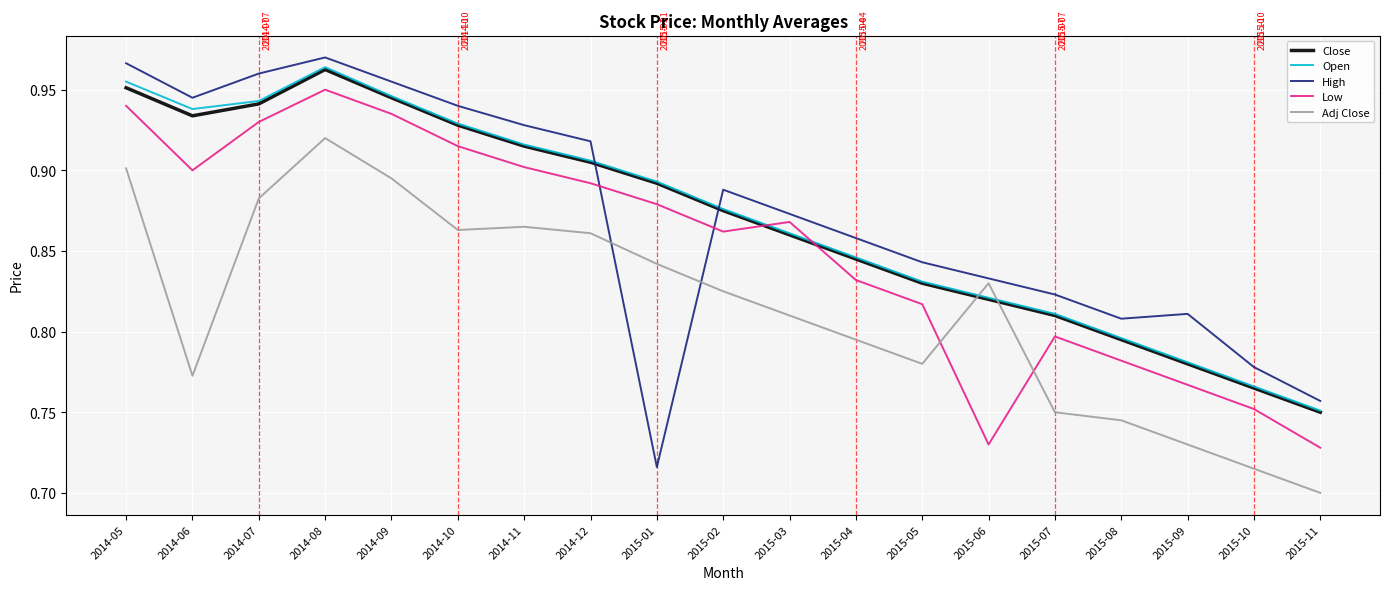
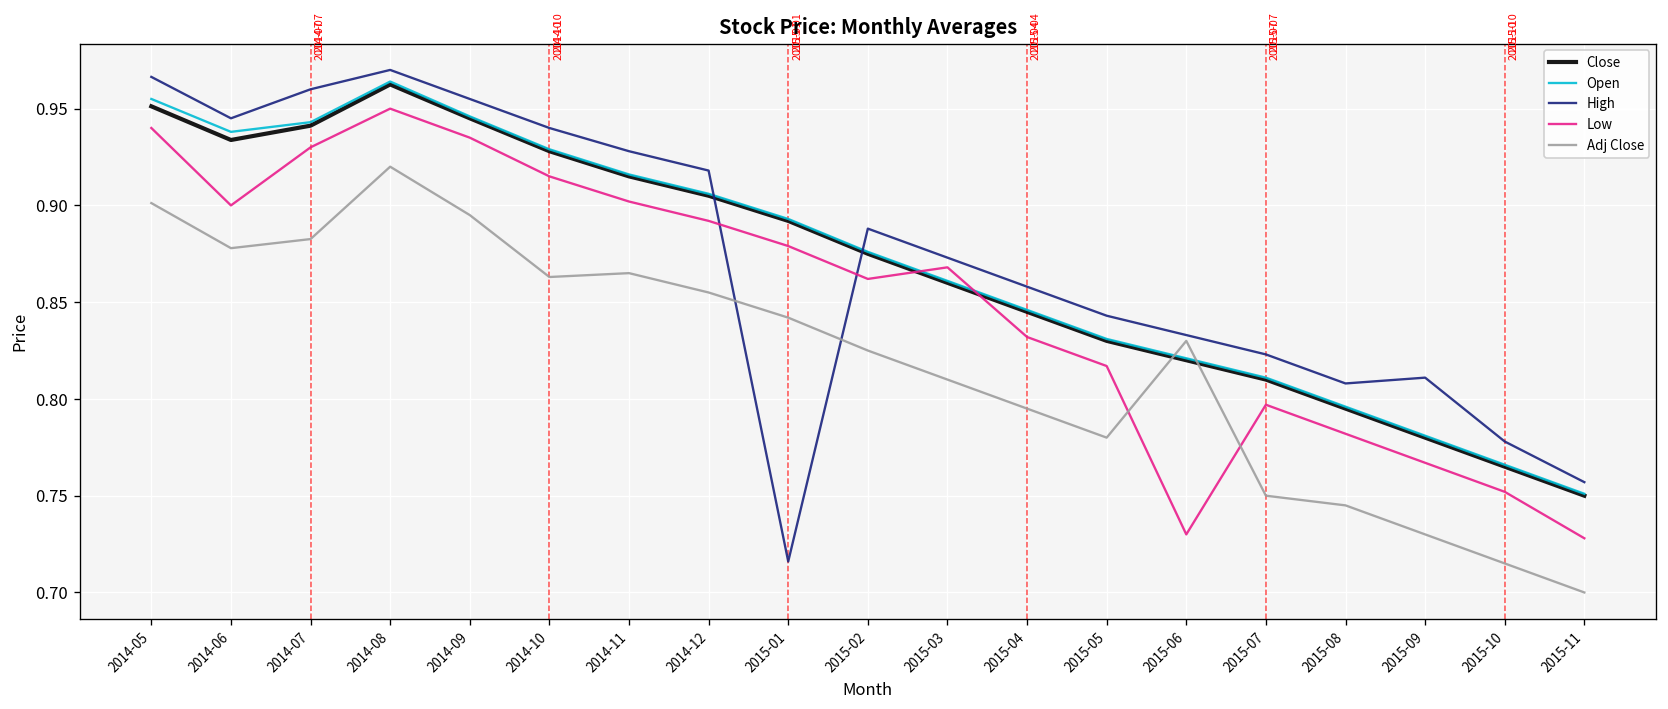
  {
    "Close": {
      "2014-05": 0.951,
      "2014-06": 0.934,
      "2014-07": 0.941
    },
    "Open": {
      "2014-05": 0.955,
      "2014-06": 0.938,
      "2014-07": 0.943
    },
    "High": {
      "2014-05": 0.966,
      "2014-06": 0.945,
      "2014-07": 0.960,
      "2014-08": 0.970,
      "2014-09": 0.955,
      "2014-10": 0.940,
      "2014-11": 0.928,
      "2014-12": 0.918,
      "2015-01": 0.716,
      "2015-02": 0.888,
      "2015-03": 0.873,
      "2015-04": 0.858,
      "2015-05": 0.843,
      "2015-06": 0.833,
      "2015-07": 0.823,
      "2015-08": 0.808,
      "2015-09": 0.811,
      "2015-10": 0.778,
      "2015-11": 0.757
    },
    "Low": {
      "2014-05": 0.940,
      "2014-06": 0.900,
      "2014-07": 0.930,
      "2014-08": 0.950,
      "2014-09": 0.935,
      "2014-10": 0.915,
      "2014-11": 0.902,
      "2014-12": 0.892,
      "2015-01": 0.879,
      "2015-02": 0.862,
      "2015-03": 0.868,
      "2015-04": 0.832,
      "2015-05": 0.817,
      "2015-06": 0.730,
      "2015-07": 0.797,
      "2015-08": 0.782,
      "2015-09": 0.767,
      "2015-10": 0.752,
      "2015-11": 0.728
    },
    "Adj Close": {
      "2014-05": 0.901,
-     "2014-06": 0.773,
+     "2014-06": 0.878,
      "2014-07": 0.883,
      "2014-08": 0.920,
      "2014-09": 0.895,
      "2014-10": 0.863,
      "2014-11": 0.865,
-     "2014-12": 0.861,
+     "2014-12": 0.855,
      "2015-01": 0.842,
      "2015-02": 0.825,
      "2015-03": 0.810,
      "2015-04": 0.795,
      "2015-05": 0.780,
      "2015-06": 0.830,
      "2015-07": 0.750,
      "2015-08": 0.745,
      "2015-09": 0.730,
      "2015-10": 0.715,
      "2015-11": 0.700
    }
  }
